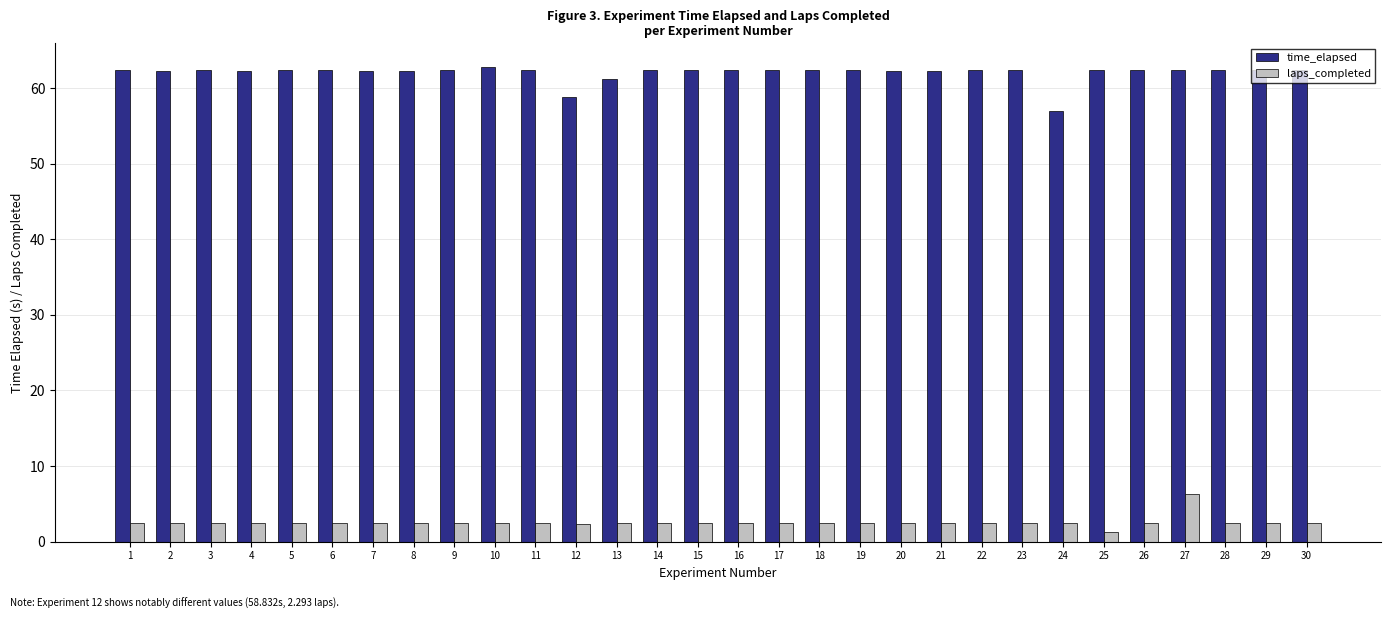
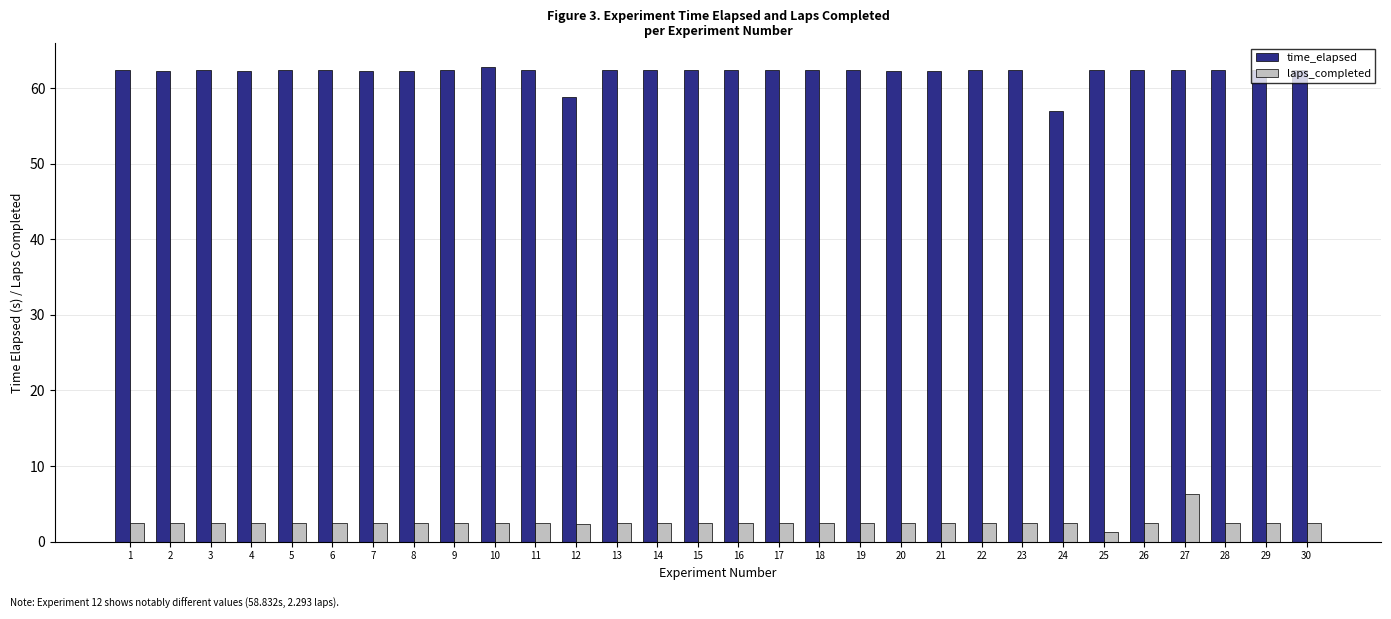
  {
    "time_elapsed": {
      "1": 62,
      "2": 62,
      "3": 62,
      "4": 62,
      "5": 62,
      "6": 62,
      "7": 62,
      "8": 62,
      "9": 62,
      "10": 63,
      "11": 62,
      "12": 59,
-     "13": 61,
+     "13": 62,
      "14": 62,
      "15": 62,
      "16": 62,
      "17": 62,
      "18": 62,
      "19": 62,
      "20": 62,
      "21": 62,
      "22": 62,
      "23": 62,
      "24": 57,
      "25": 62,
      "26": 62,
      "27": 62,
      "28": 62
    },
    "laps_completed": {
      "1": 3,
      "2": 2,
      "3": 2,
      "4": 3,
      "5": 2,
      "6": 3,
      "7": 3,
      "8": 3,
      "9": 3,
      "10": 3,
      "11": 3,
      "12": 2,
      "13": 3,
      "14": 3,
      "15": 3,
      "16": 3,
      "17": 3,
      "18": 2,
      "19": 2,
      "20": 3,
      "21": 2,
      "22": 3,
      "23": 3,
      "24": 2,
      "25": 1,
      "26": 3,
      "27": 6,
      "28": 2,
      "29": 3,
      "30": 3
    }
  }
